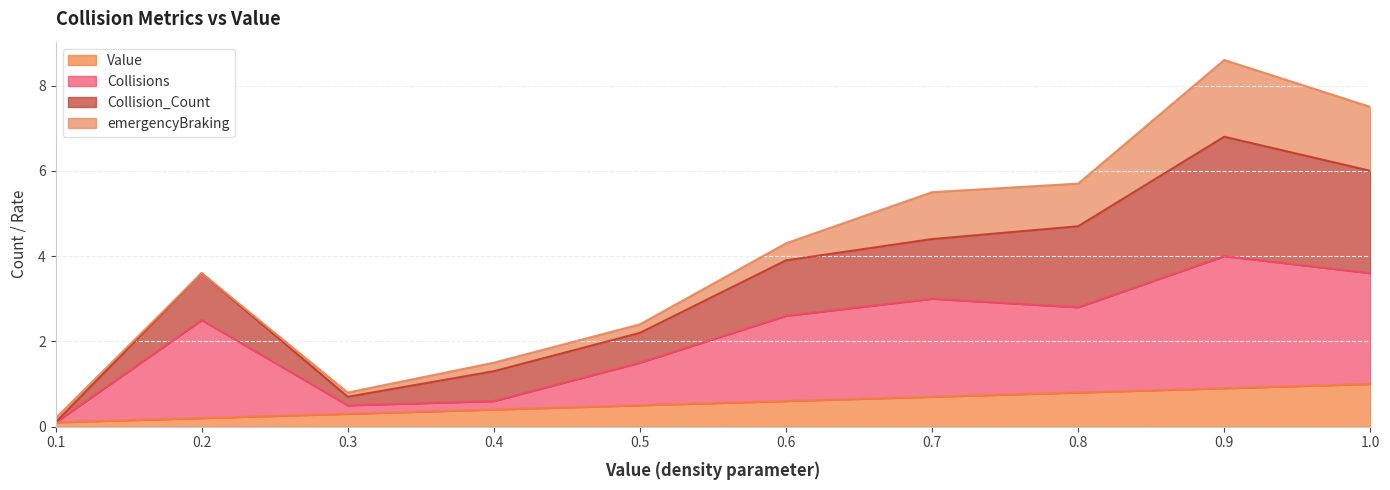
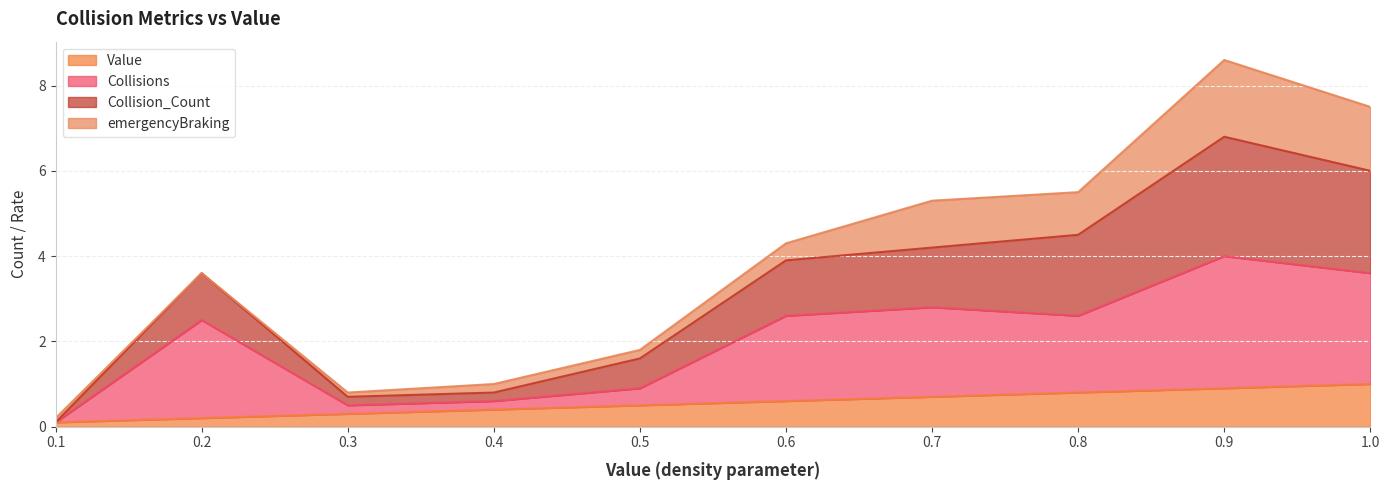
  {
    "Collisions": {
      "0.2": 2.3,
      "0.3": 0.2,
      "0.4": 0.2,
-     "0.5": 1.0,
+     "0.5": 0.4,
      "0.6": 2.0,
-     "0.7": 2.3,
-     "0.8": 2.0,
+     "0.7": 2.1,
+     "0.8": 1.8,
      "0.9": 3.1,
      "1.0": 2.6
    },
    "Collision_Count": {
      "0.3": 0.2,
-     "0.4": 0.7,
+     "0.4": 0.2,
      "0.5": 0.7,
      "0.6": 1.3,
      "0.7": 1.4,
      "0.8": 1.9,
      "0.9": 2.8,
      "1.0": 2.4
    }
  }
